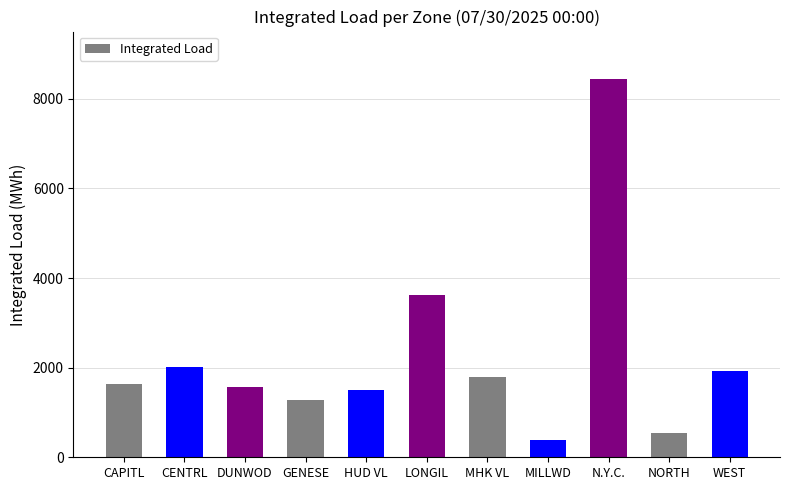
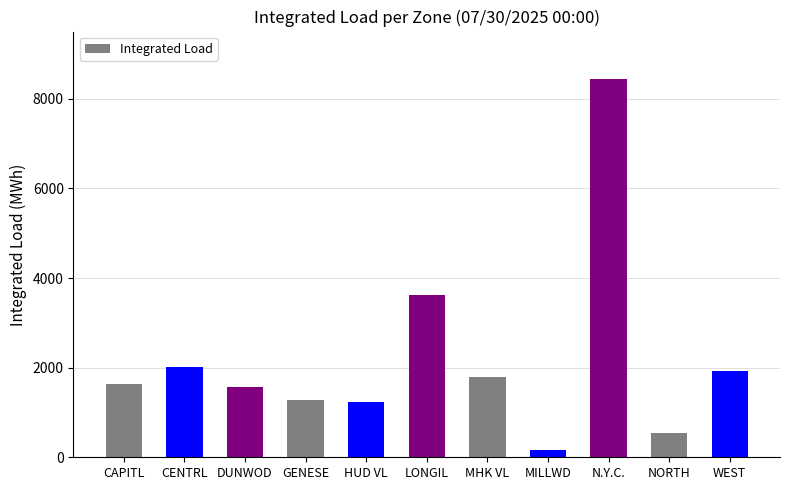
  {
    "CAPITL": 1600,
    "CENTRL": 2000,
    "DUNWOD": 1600,
    "GENESE": 1300,
-   "HUD VL": 1500,
+   "HUD VL": 1200,
    "LONGIL": 3600,
    "MHK VL": 1800,
-   "MILLWD": 400,
+   "MILLWD": 200,
    "N.Y.C.": 8400,
    "NORTH": 500,
    "WEST": 1900
  }
